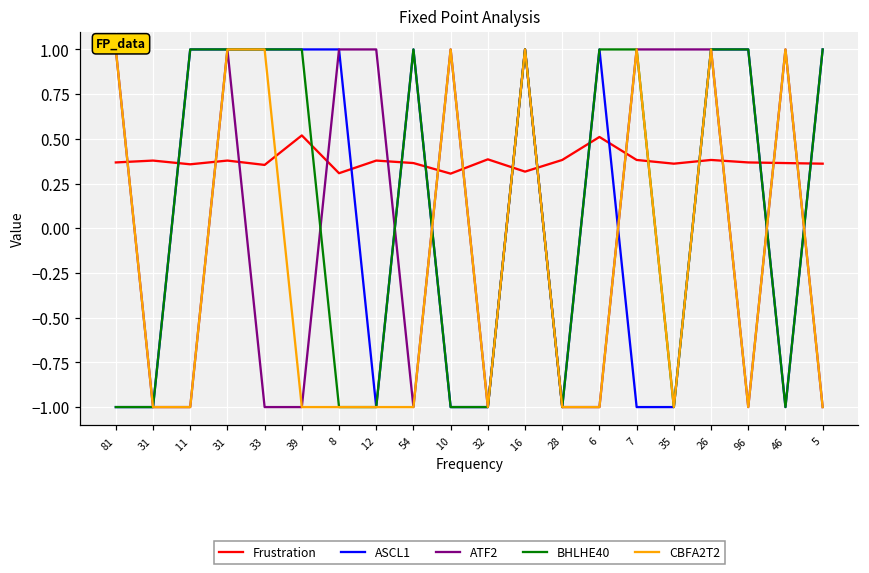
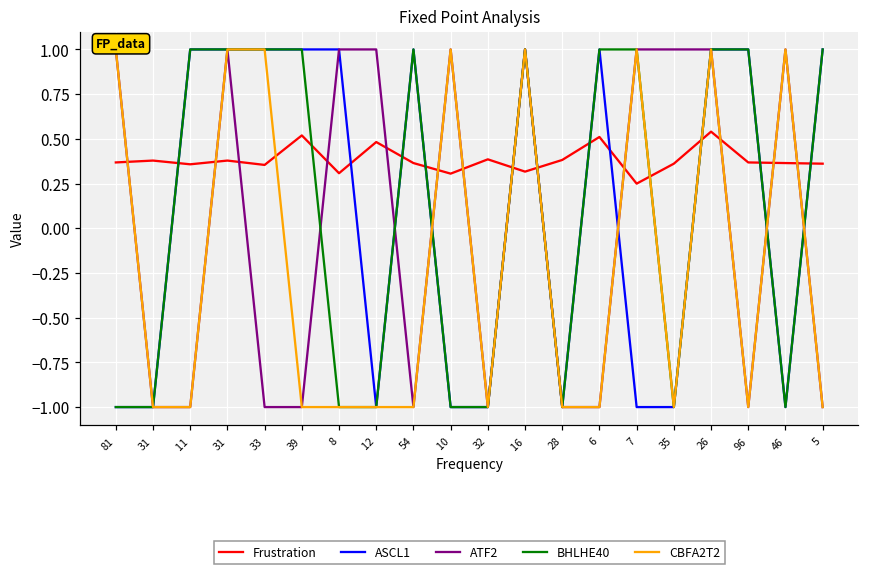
  {
    "Frustration": {
      "81": 0.37,
      "11": 0.36,
      "33": 0.35,
      "39": 0.52,
      "8": 0.31,
-     "12": 0.38,
+     "12": 0.48,
      "54": 0.36,
      "10": 0.31,
      "32": 0.39,
      "16": 0.32,
      "28": 0.38,
      "6": 0.51,
-     "7": 0.38,
+     "7": 0.25,
      "35": 0.36,
-     "26": 0.38,
+     "26": 0.54,
      "96": 0.37,
      "46": 0.36,
      "5": 0.36
    },
    "ASCL1": {
      "7": -1.00
    },
    "ATF2": {
      "33": -1.00,
      "12": 1.00,
      "35": 1.00
    }
  }
